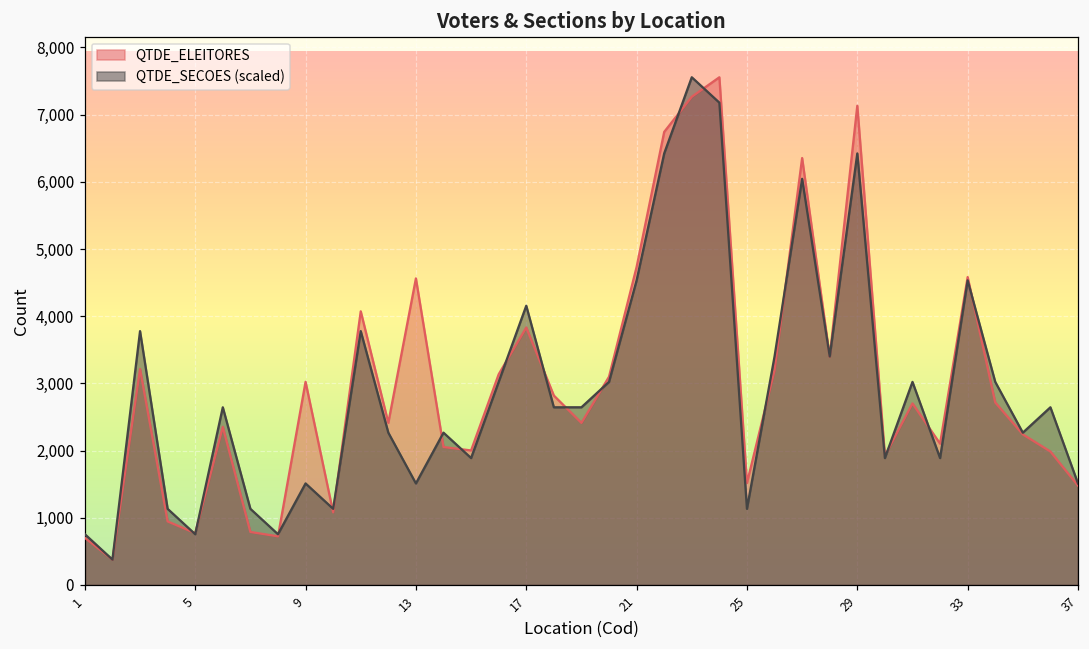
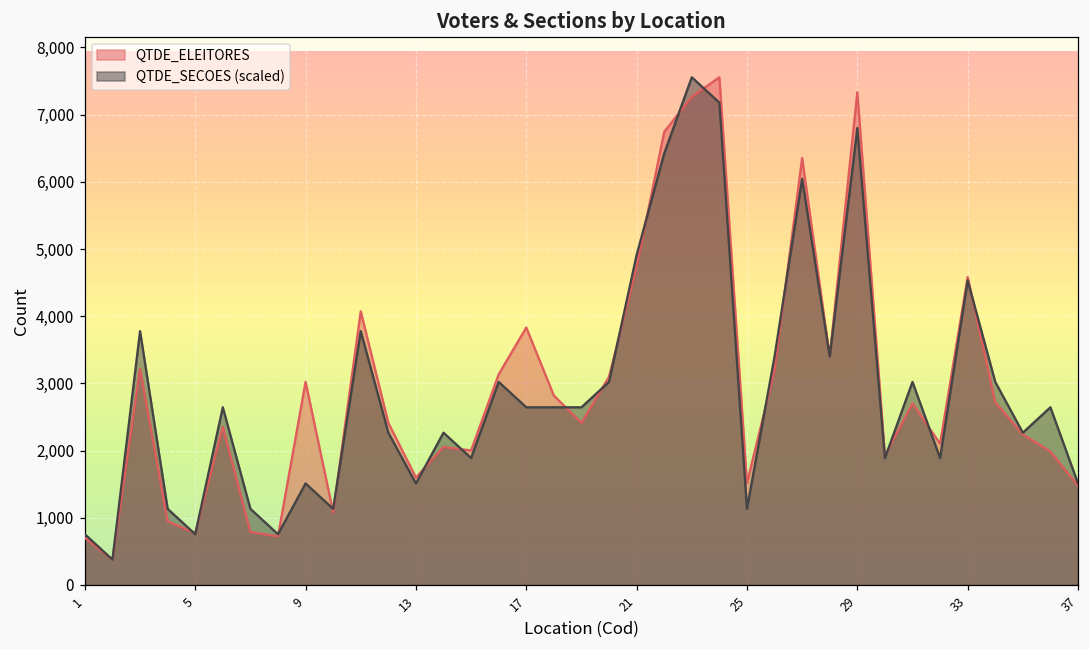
  {
    "QTDE_ELEITORES": {
      "1": "700",
      "9": "3,000",
-     "13": "4,600",
+     "13": "1,600",
      "17": "3,800",
      "21": "4,700",
      "25": "1,500",
-     "29": "7,100",
+     "29": "7,300",
      "33": "4,600"
    },
    "QTDE_SECOES (scaled)": {
      "1": "800",
      "9": "1,500",
      "13": "1,500",
-     "17": "4,200",
-     "21": "4,500",
+     "17": "2,600",
+     "21": "4,900",
      "25": "1,100",
-     "29": "6,400",
+     "29": "6,800",
      "33": "4,500"
    }
  }
